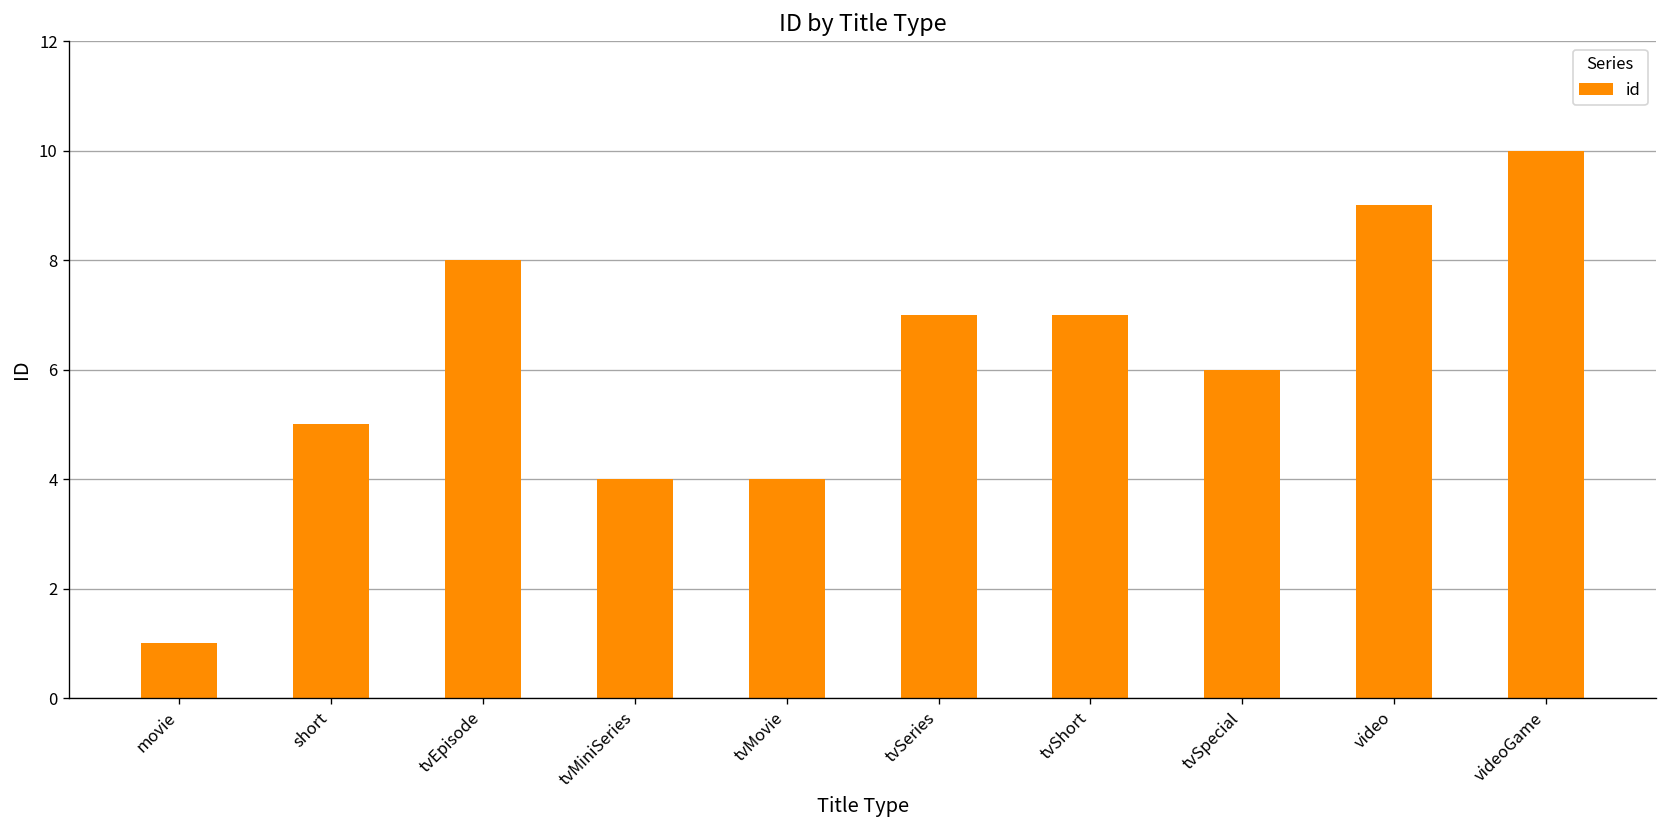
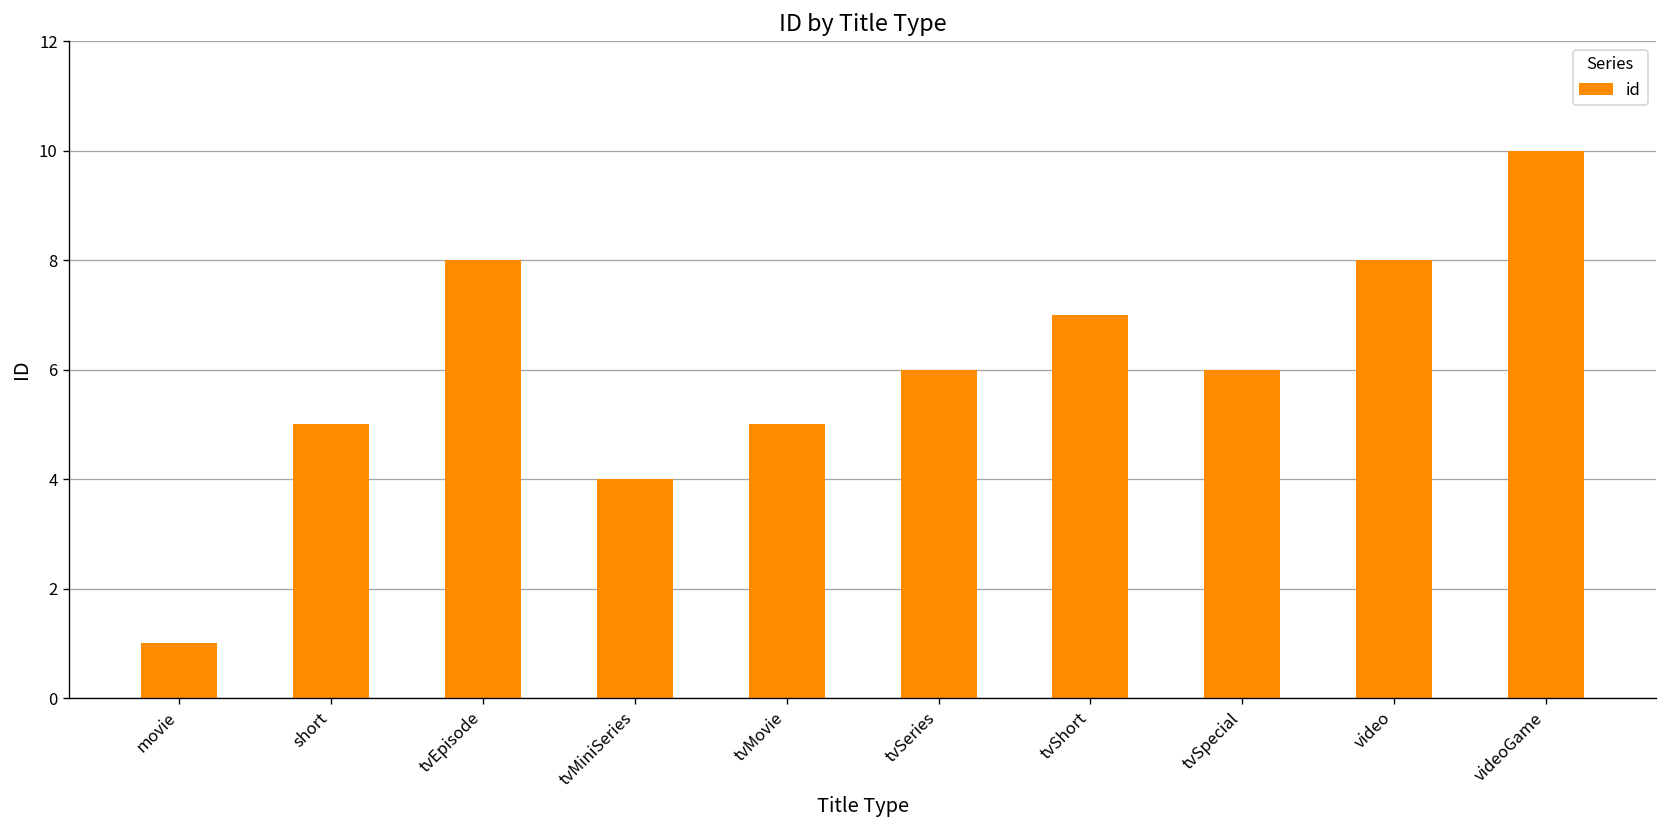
  {
    "movie": 1,
    "short": 5,
    "tvEpisode": 8,
    "tvMiniSeries": 4,
-   "tvMovie": 4,
-   "tvSeries": 7,
+   "tvMovie": 5,
+   "tvSeries": 6,
    "tvShort": 7,
    "tvSpecial": 6,
-   "video": 9,
+   "video": 8,
    "videoGame": 10
  }
